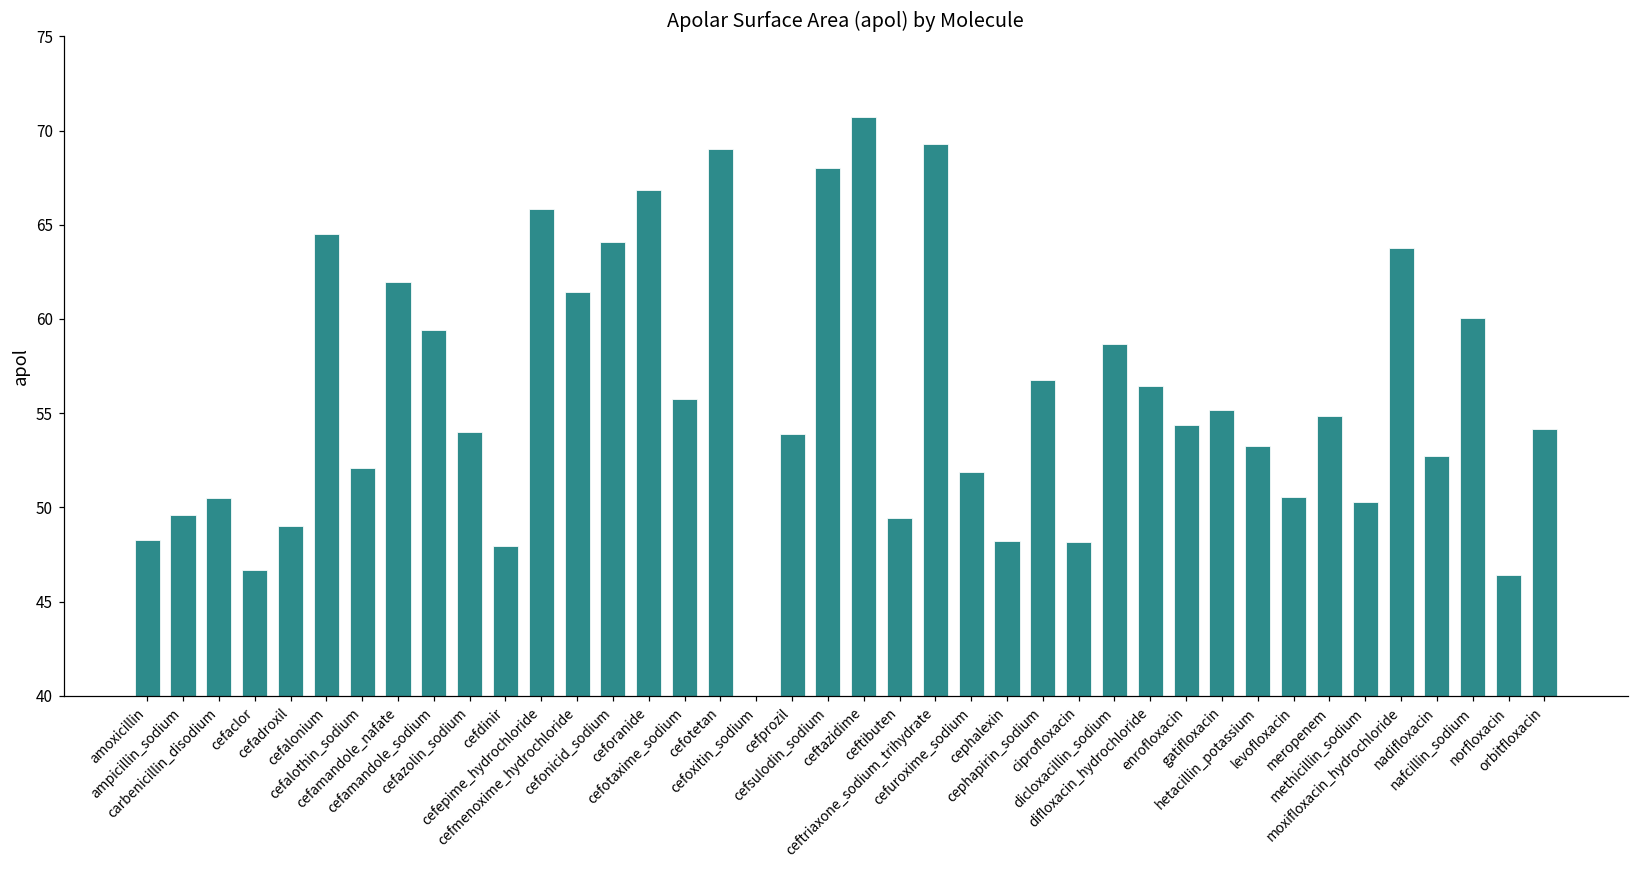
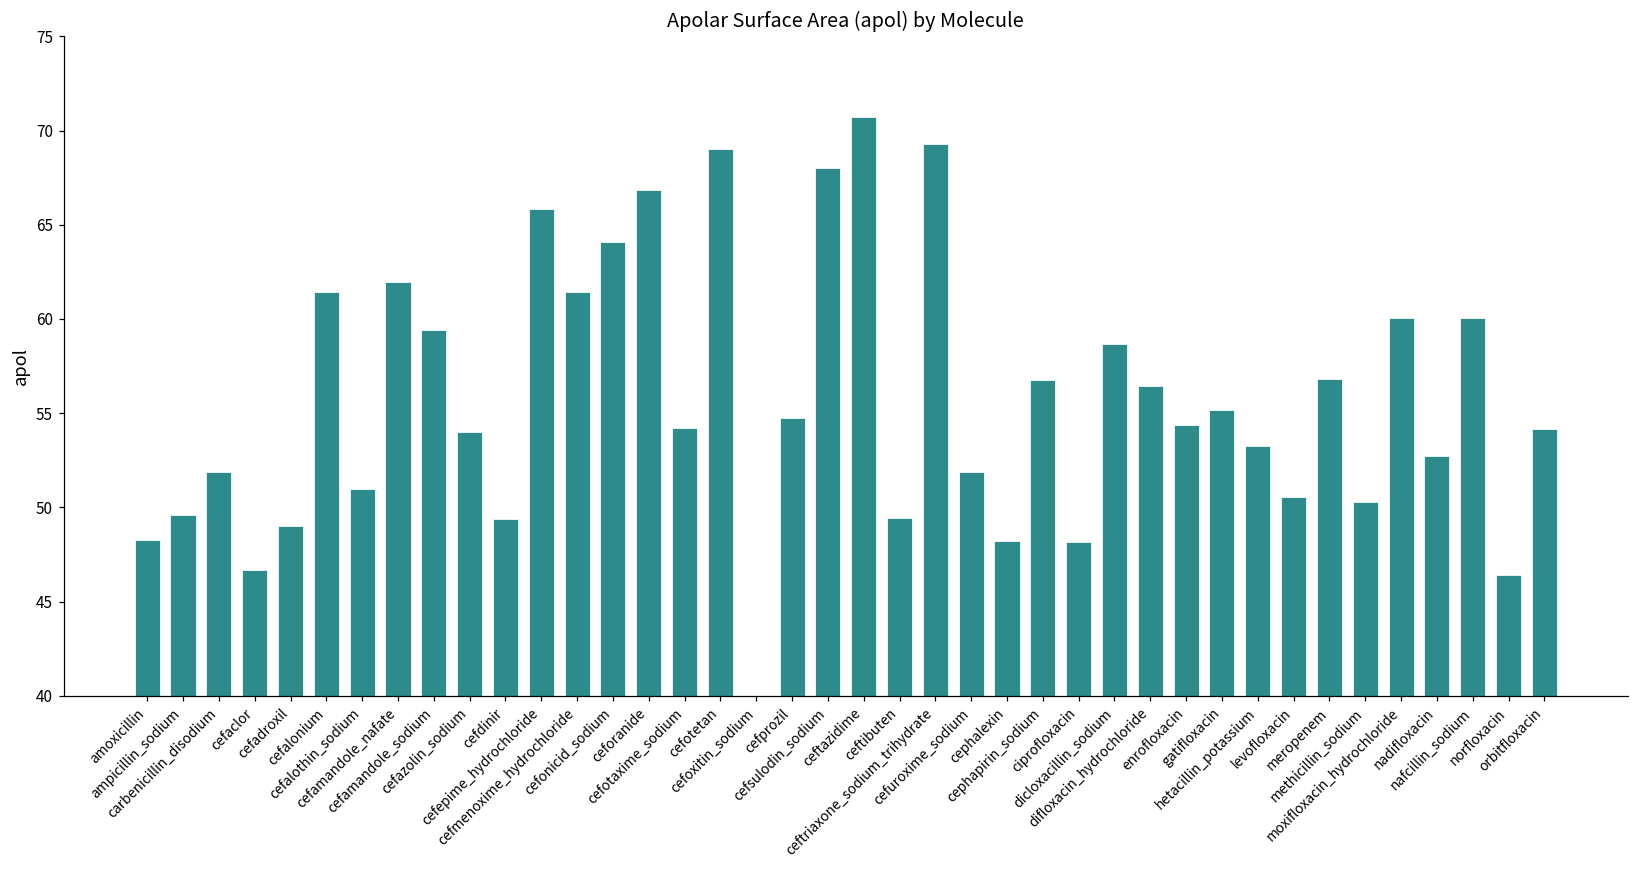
  {
    "amoxicillin": 48.2,
    "ampicillin_sodium": 49.6,
-   "carbenicillin_disodium": 50.5,
+   "carbenicillin_disodium": 51.9,
    "cefaclor": 46.7,
    "cefadroxil": 49.0,
-   "cefalonium": 64.5,
-   "cefalothin_sodium": 52.1,
+   "cefalonium": 61.4,
+   "cefalothin_sodium": 51.0,
    "cefamandole_nafate": 62.0,
    "cefamandole_sodium": 59.4,
    "cefazolin_sodium": 54.0,
-   "cefdinir": 48.0,
+   "cefdinir": 49.4,
    "cefepime_hydrochloride": 65.9,
    "cefmenoxime_hydrochloride": 61.4,
    "cefonicid_sodium": 64.1,
    "ceforanide": 66.8,
-   "cefotaxime_sodium": 55.7,
+   "cefotaxime_sodium": 54.2,
    "cefotetan": 69.0,
-   "cefprozil": 53.9,
+   "cefprozil": 54.8,
    "cefsulodin_sodium": 68.0,
    "ceftazidime": 70.7,
    "ceftibuten": 49.4,
    "ceftriaxone_sodium_trihydrate": 69.3,
    "cefuroxime_sodium": 51.9,
    "cephalexin": 48.2,
    "cephapirin_sodium": 56.7,
    "ciprofloxacin": 48.2,
    "dicloxacillin_sodium": 58.7,
    "difloxacin_hydrochloride": 56.4,
    "enrofloxacin": 54.4,
    "gatifloxacin": 55.2,
    "hetacillin_potassium": 53.3,
    "levofloxacin": 50.6,
-   "meropenem": 54.9,
+   "meropenem": 56.8,
    "methicillin_sodium": 50.3,
-   "moxifloxacin_hydrochloride": 63.8,
+   "moxifloxacin_hydrochloride": 60.0,
    "nadifloxacin": 52.7,
    "nafcillin_sodium": 60.1,
    "norfloxacin": 46.4,
    "orbitfloxacin": 54.2
  }
